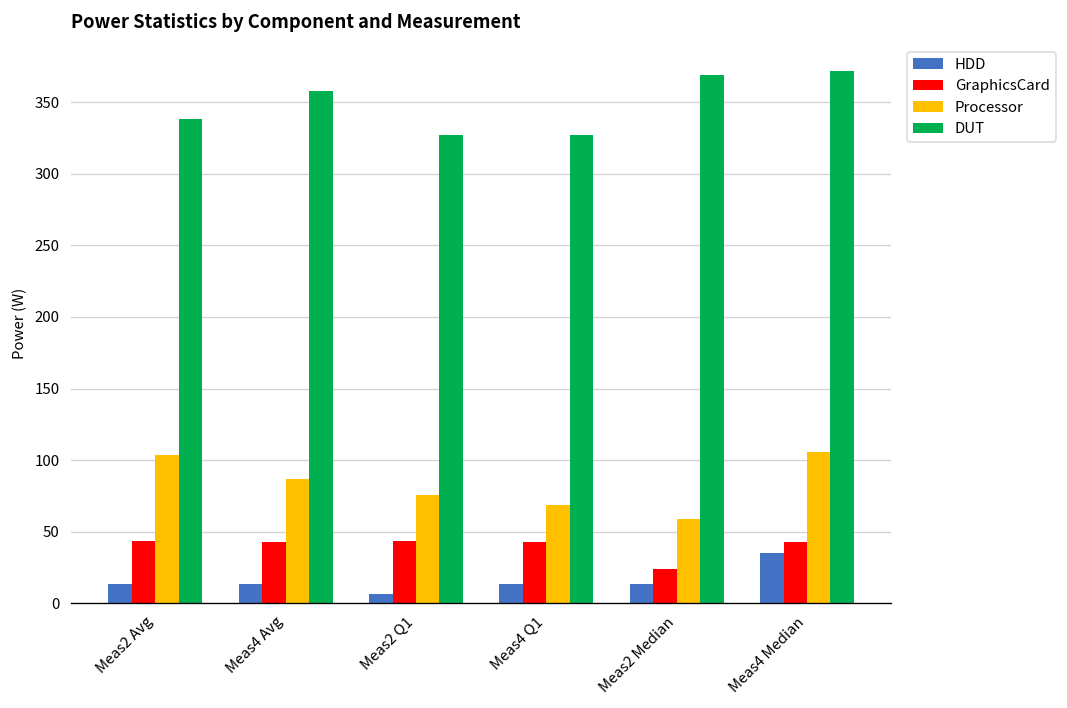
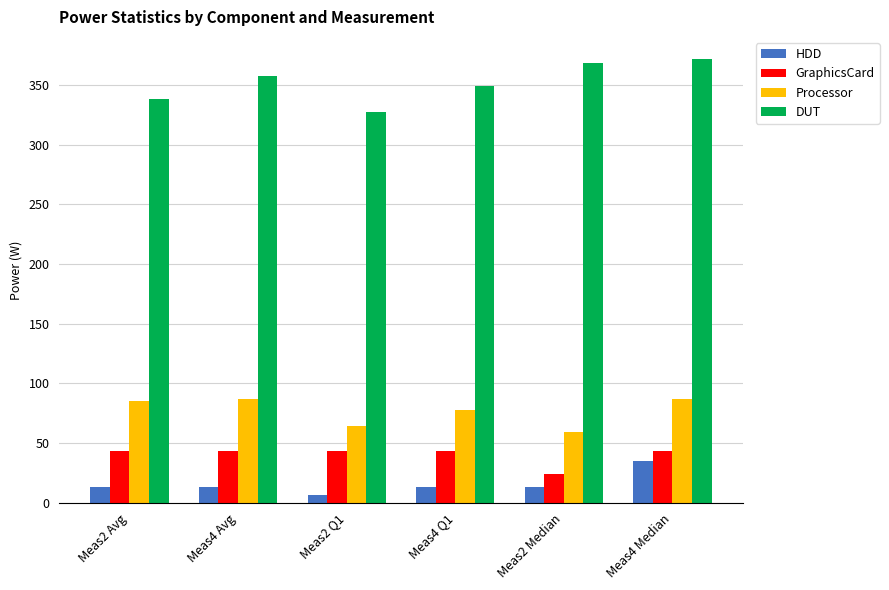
  {
    "HDD": {
      "Meas2 Avg": 13,
      "Meas4 Avg": 13,
      "Meas2 Q1": 6,
      "Meas4 Q1": 13,
      "Meas2 Median": 13,
      "Meas4 Median": 35
    },
    "GraphicsCard": {
      "Meas2 Avg": 44,
      "Meas4 Avg": 43,
      "Meas2 Q1": 44,
      "Meas4 Q1": 43,
      "Meas2 Median": 24,
      "Meas4 Median": 43
    },
    "Processor": {
-     "Meas2 Avg": 104,
+     "Meas2 Avg": 86,
      "Meas4 Avg": 87,
-     "Meas2 Q1": 76,
-     "Meas4 Q1": 69,
+     "Meas2 Q1": 64,
+     "Meas4 Q1": 77,
      "Meas2 Median": 59,
-     "Meas4 Median": 106
+     "Meas4 Median": 87
    },
    "DUT": {
      "Meas2 Avg": 338,
      "Meas4 Avg": 358,
      "Meas2 Q1": 327,
-     "Meas4 Q1": 327,
+     "Meas4 Q1": 349,
      "Meas2 Median": 369,
      "Meas4 Median": 372
    }
  }
